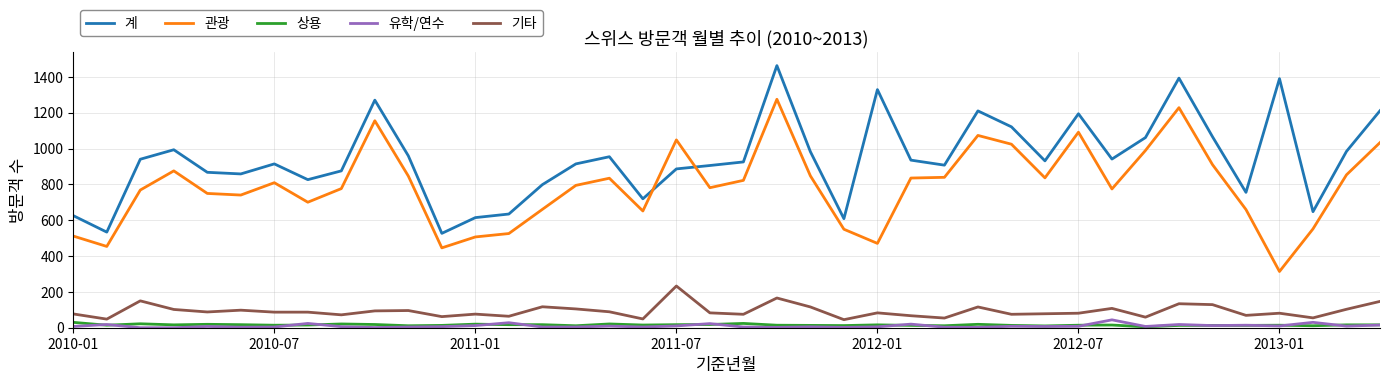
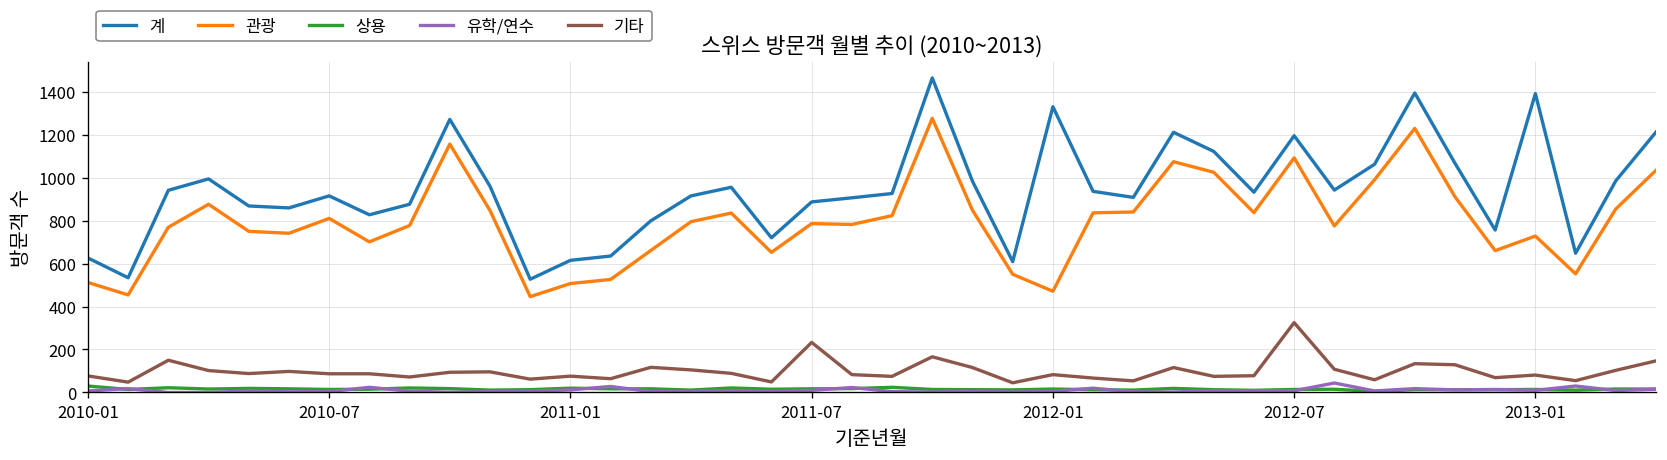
  {
    "계": {
      "2010-01": 630,
      "2010-07": 920,
      "2011-01": 620,
      "2011-07": 890,
      "2012-01": 1330,
      "2012-07": 1200,
      "2013-01": 1390
    },
    "관광": {
      "2010-01": 510,
      "2010-07": 810,
      "2011-01": 510,
-     "2011-07": 1050,
+     "2011-07": 790,
      "2012-01": 470,
      "2012-07": 1090,
-     "2013-01": 310
+     "2013-01": 730
    },
    "상용": {
      "2010-01": 30
    },
    "유학/연수": {
      "2010-01": 10
    },
    "기타": {
      "2010-01": 80,
      "2010-07": 90,
      "2011-01": 80,
      "2011-07": 230,
      "2012-01": 80,
-     "2012-07": 80,
+     "2012-07": 330,
      "2013-01": 80
    }
  }
